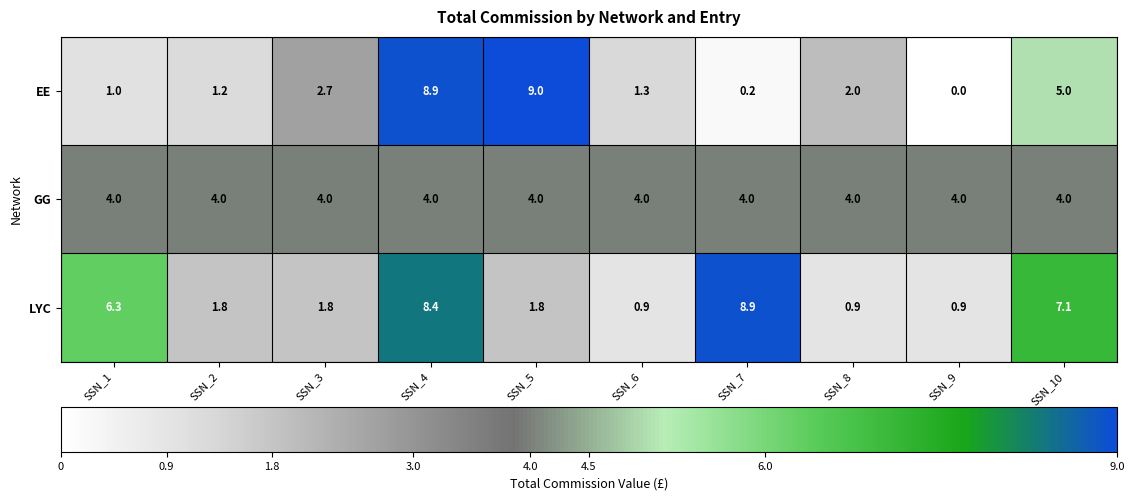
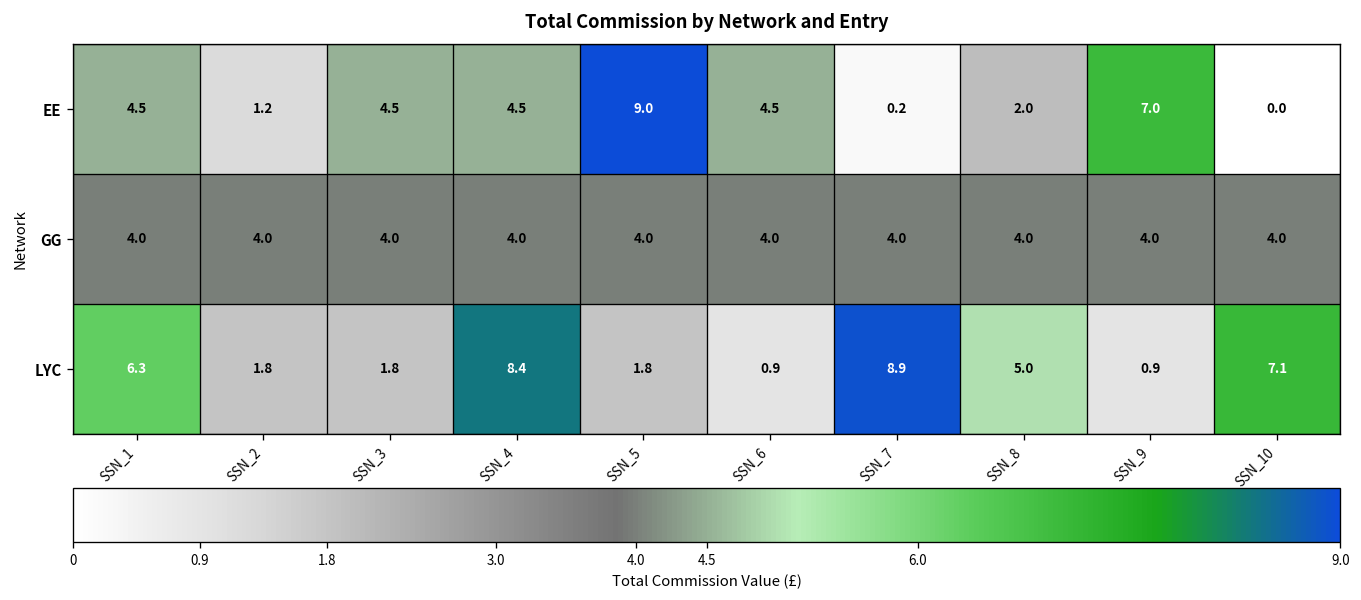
  {
    "EE": {
-     "SSN_1": 1.0,
+     "SSN_1": 4.5,
      "SSN_2": 1.2,
-     "SSN_3": 2.7,
-     "SSN_4": 8.9,
+     "SSN_3": 4.5,
+     "SSN_4": 4.5,
      "SSN_5": 9.0,
-     "SSN_6": 1.3,
+     "SSN_6": 4.5,
      "SSN_7": 0.2,
      "SSN_8": 2.0,
-     "SSN_9": 0.0,
-     "SSN_10": 5.0
+     "SSN_9": 7.0,
+     "SSN_10": 0.0
    },
    "GG": {
      "SSN_1": 4.0,
      "SSN_2": 4.0,
      "SSN_3": 4.0,
      "SSN_4": 4.0,
      "SSN_5": 4.0,
      "SSN_6": 4.0,
      "SSN_7": 4.0,
      "SSN_8": 4.0,
      "SSN_9": 4.0,
      "SSN_10": 4.0
    },
    "LYC": {
      "SSN_1": 6.3,
      "SSN_2": 1.8,
      "SSN_3": 1.8,
      "SSN_4": 8.4,
      "SSN_5": 1.8,
      "SSN_6": 0.9,
      "SSN_7": 8.9,
-     "SSN_8": 0.9,
+     "SSN_8": 5.0,
      "SSN_9": 0.9,
      "SSN_10": 7.1
    }
  }
